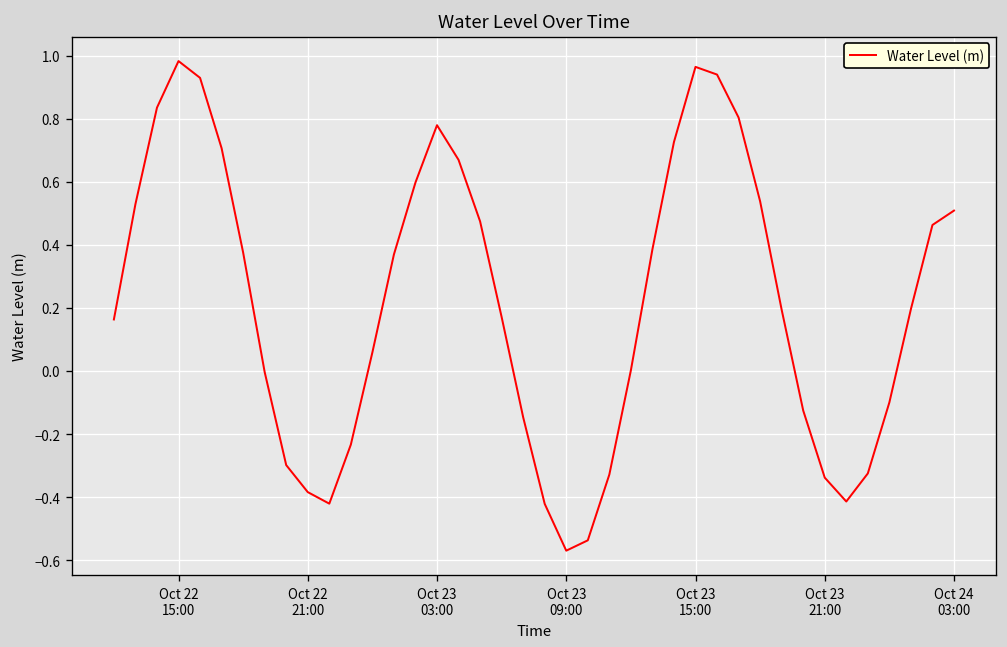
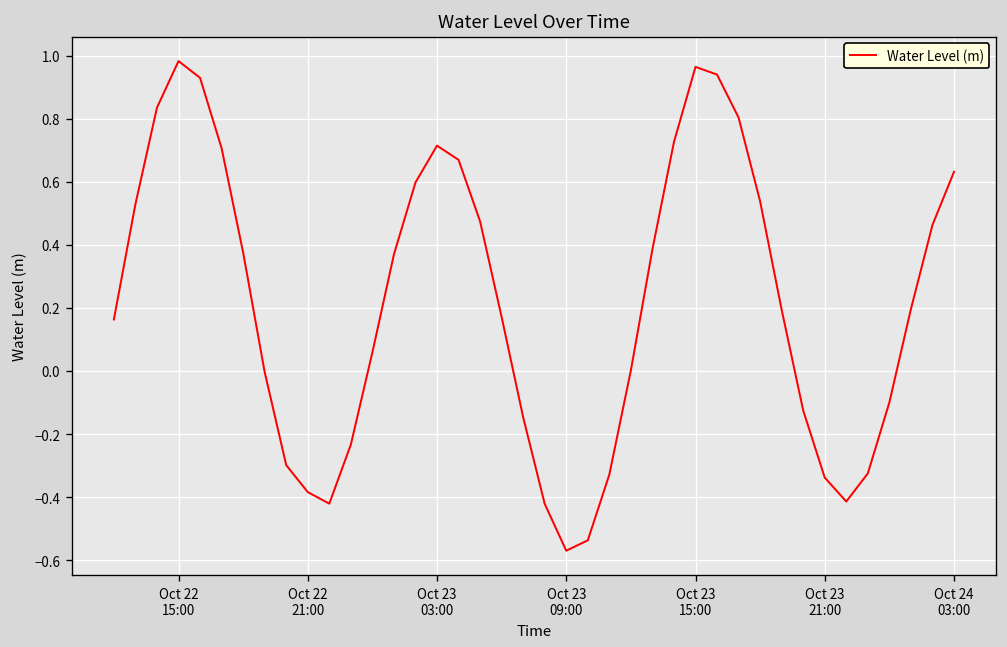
  {
    "Oct 22 15:00": 0.98,
    "Oct 22 21:00": -0.38,
-   "Oct 23 03:00": 0.78,
+   "Oct 23 03:00": 0.71,
    "Oct 23 09:00": -0.57,
    "Oct 23 15:00": 0.96,
    "Oct 23 21:00": -0.34,
-   "Oct 24 03:00": 0.51
+   "Oct 24 03:00": 0.63
  }
